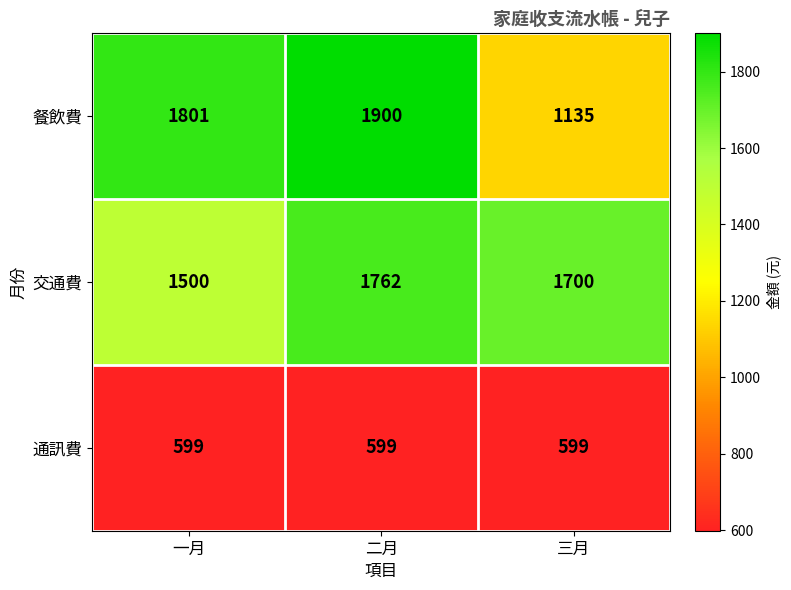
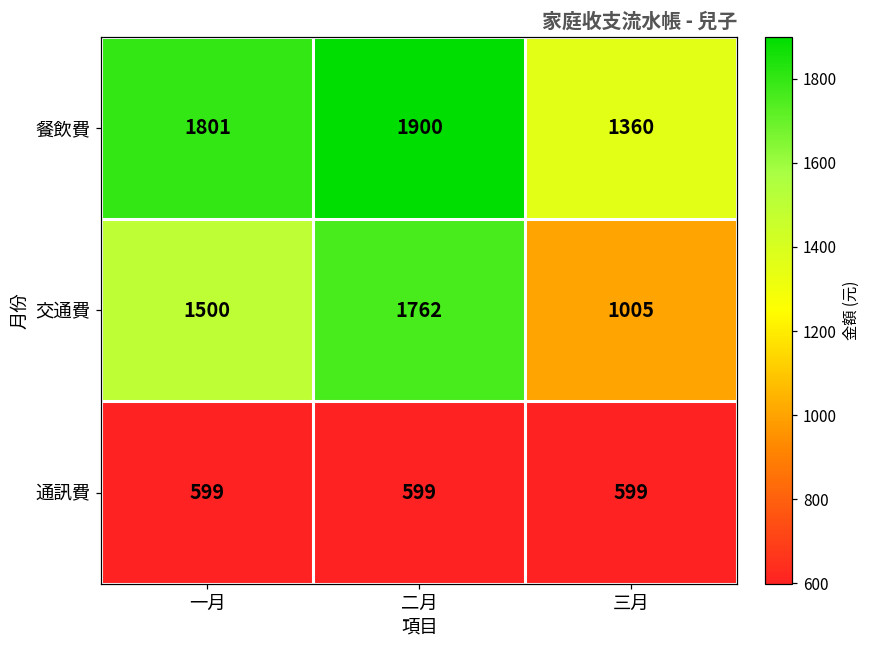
  {
    "餐飲費": {
      "一月": 1801,
      "二月": 1900,
-     "三月": 1135
+     "三月": 1360
    },
    "交通費": {
      "一月": 1500,
      "二月": 1762,
-     "三月": 1700
+     "三月": 1005
    },
    "通訊費": {
      "一月": 599,
      "二月": 599,
      "三月": 599
    }
  }
